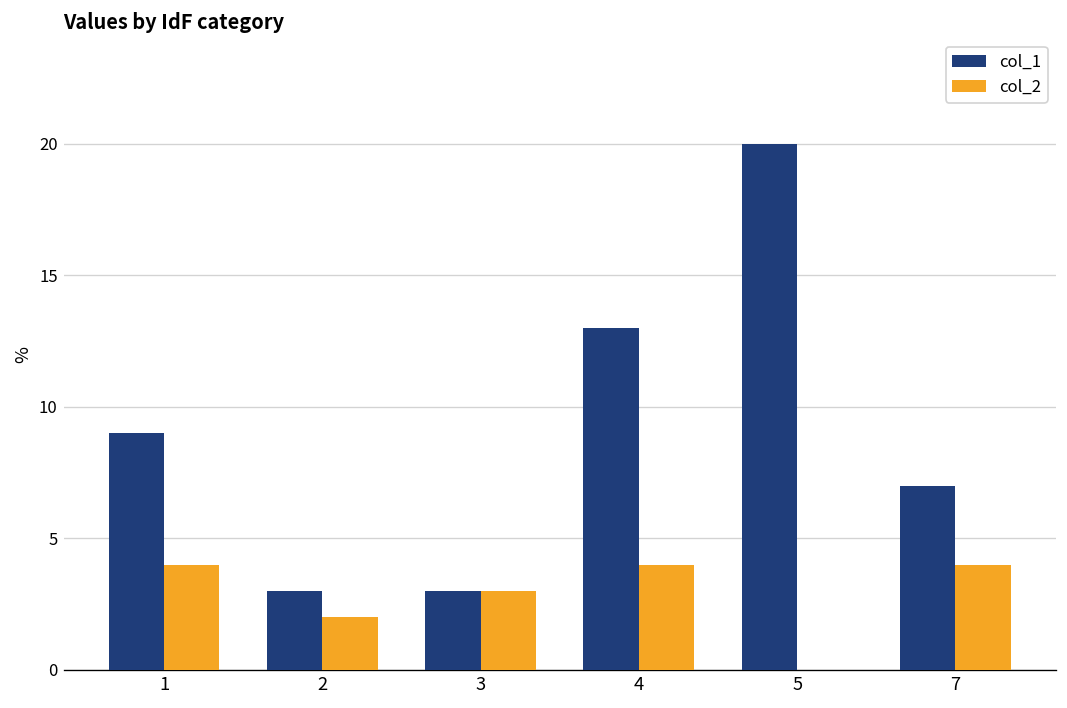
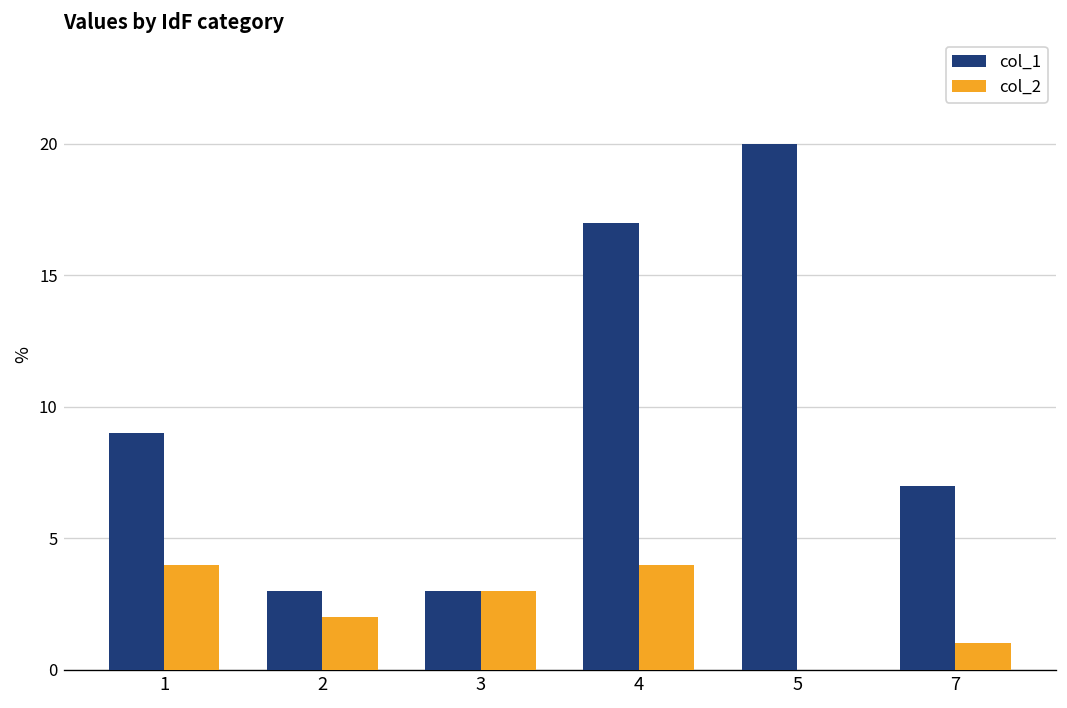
  {
    "col_1": {
      "1": 9,
      "2": 3,
      "3": 3,
-     "4": 13,
+     "4": 17,
      "5": 20,
      "7": 7
    },
    "col_2": {
      "1": 4,
      "2": 2,
      "3": 3,
      "4": 4,
      "5": 0,
-     "7": 4
+     "7": 1
    }
  }
